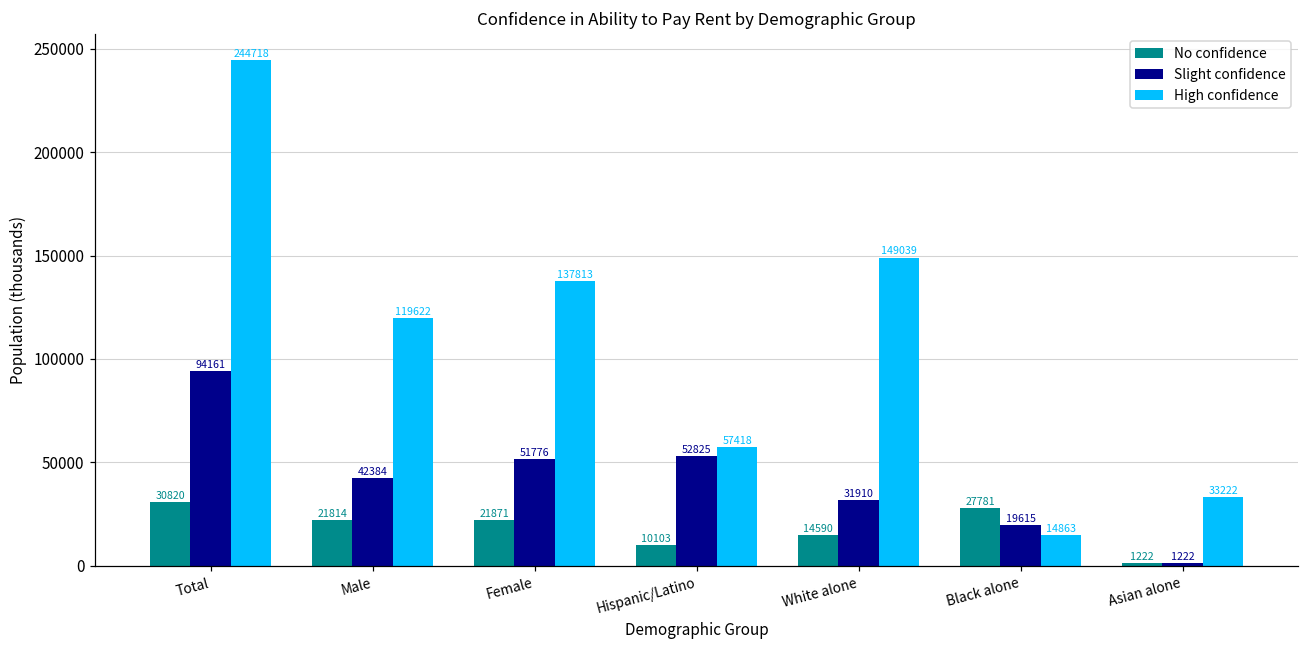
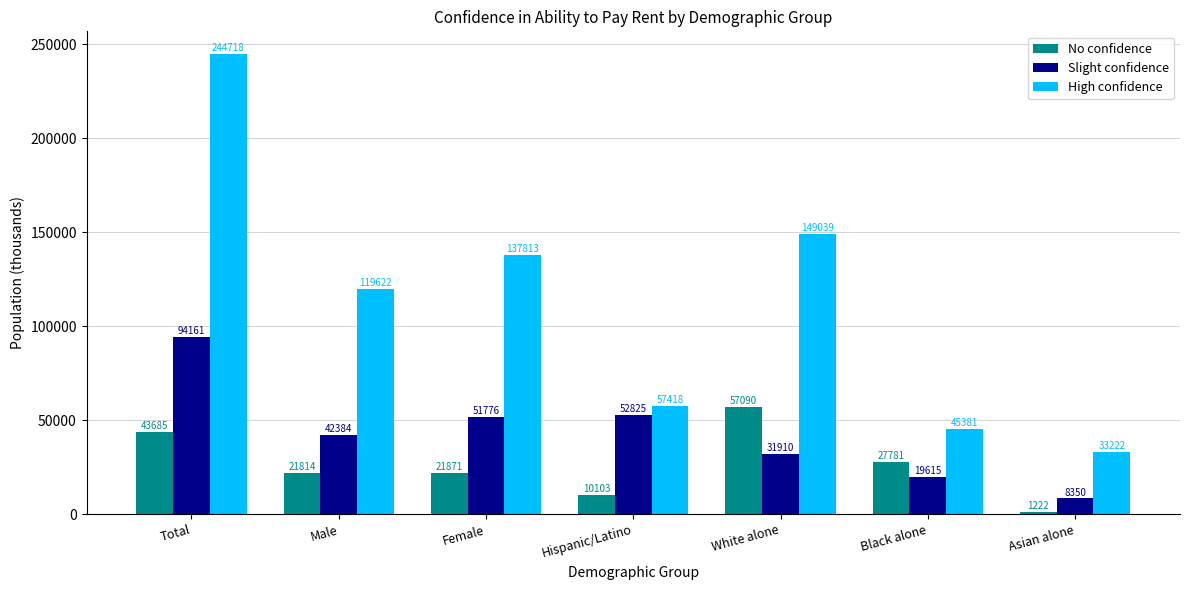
  {
    "No confidence": {
-     "Total": 30820,
+     "Total": 43685,
      "Male": 21814,
      "Female": 21871,
      "Hispanic/Latino": 10103,
-     "White alone": 14590,
+     "White alone": 57090,
      "Black alone": 27781,
      "Asian alone": 1222
    },
    "Slight confidence": {
      "Total": 94161,
      "Male": 42384,
      "Female": 51776,
      "Hispanic/Latino": 52825,
      "White alone": 31910,
      "Black alone": 19615,
-     "Asian alone": 1222
+     "Asian alone": 8350
    },
    "High confidence": {
      "Total": 244718,
      "Male": 119622,
      "Female": 137813,
      "Hispanic/Latino": 57418,
      "White alone": 149039,
-     "Black alone": 14863,
+     "Black alone": 45381,
      "Asian alone": 33222
    }
  }
